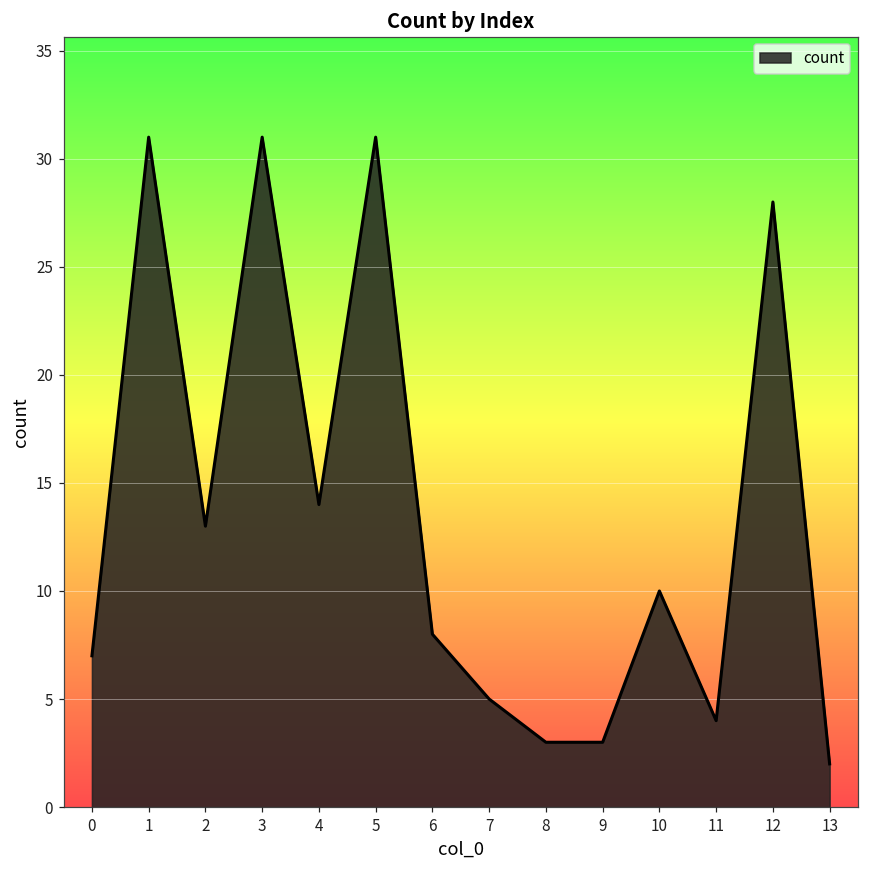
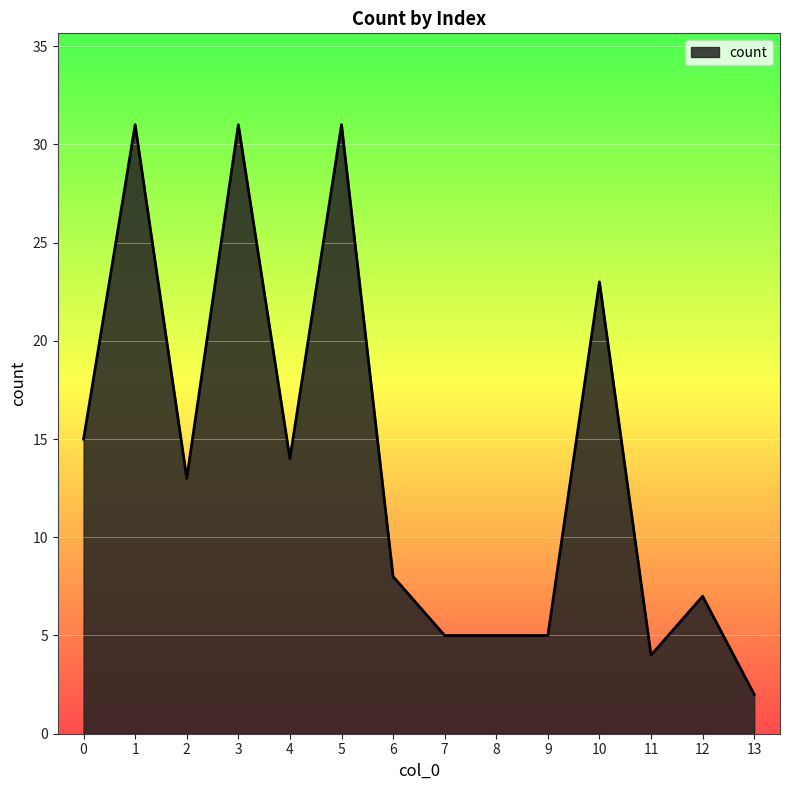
  {
-   "0": 7,
+   "0": 15,
    "1": 31,
    "2": 13,
    "3": 31,
    "4": 14,
    "5": 31,
    "6": 8,
    "7": 5,
-   "8": 3,
-   "9": 3,
-   "10": 10,
+   "8": 5,
+   "9": 5,
+   "10": 23,
    "11": 4,
-   "12": 28,
+   "12": 7,
    "13": 2
  }
